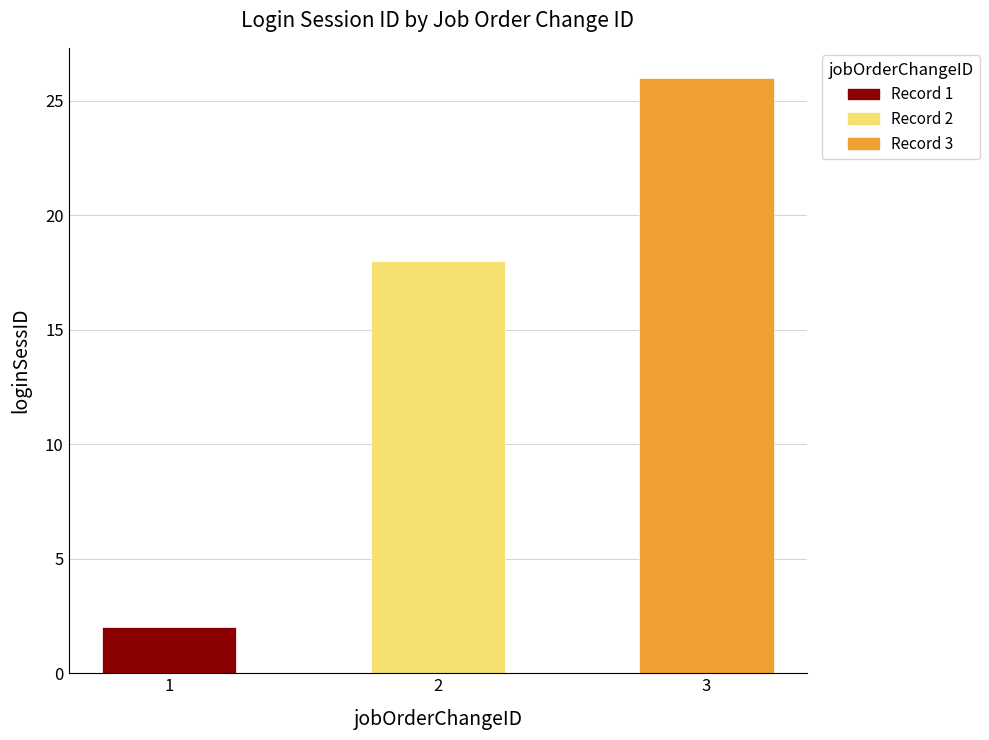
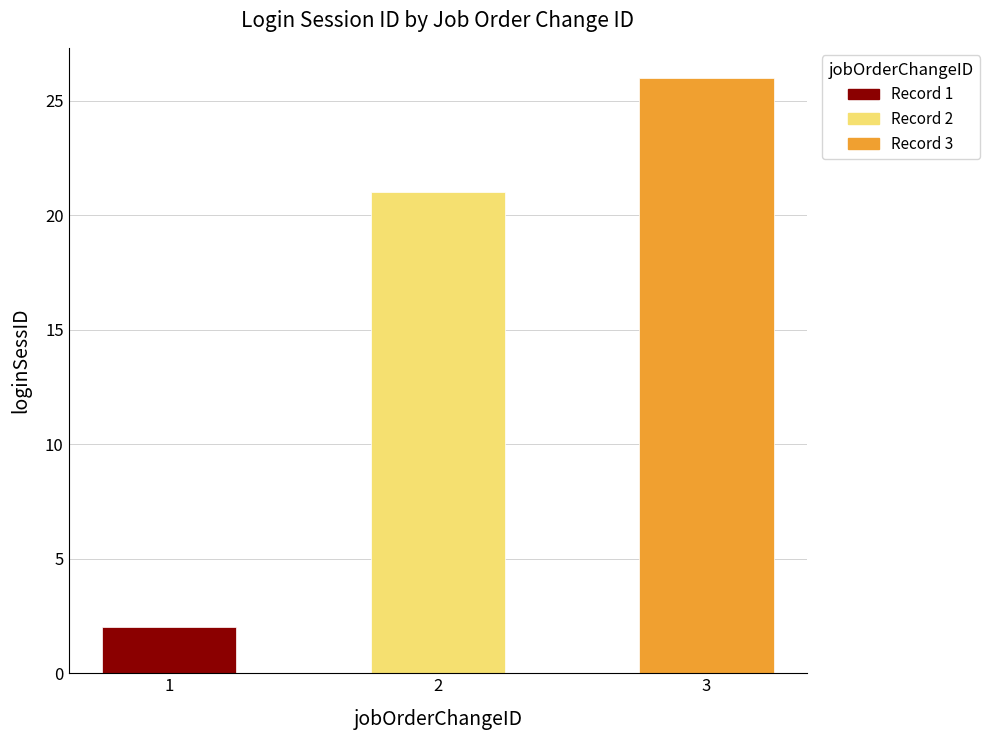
  {
    "1": 2,
-   "2": 18,
+   "2": 21,
    "3": 26
  }
